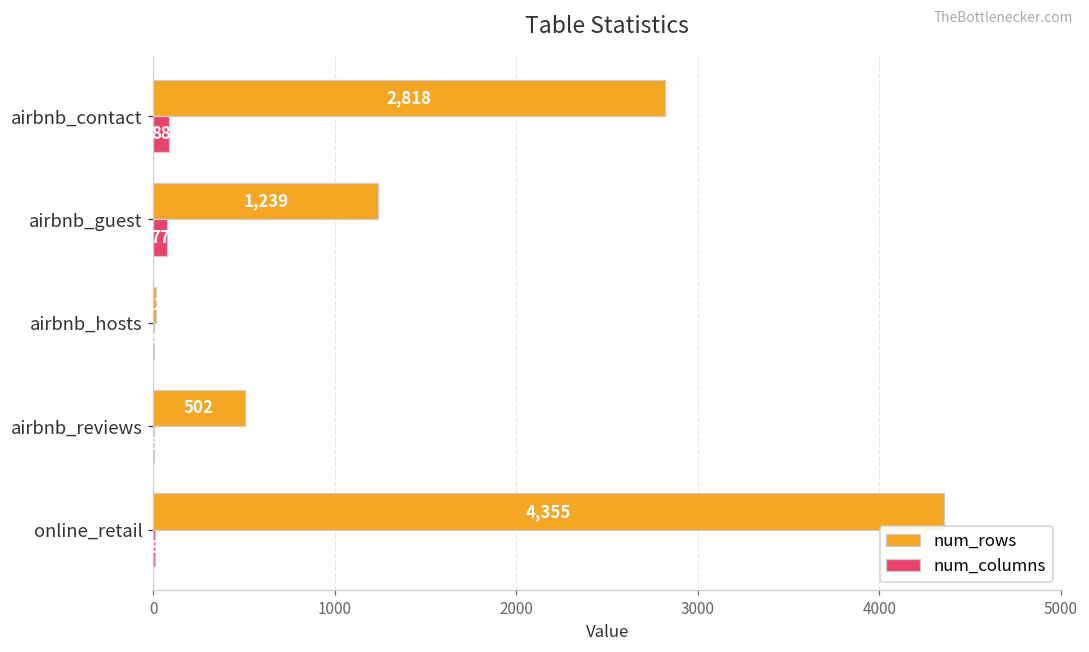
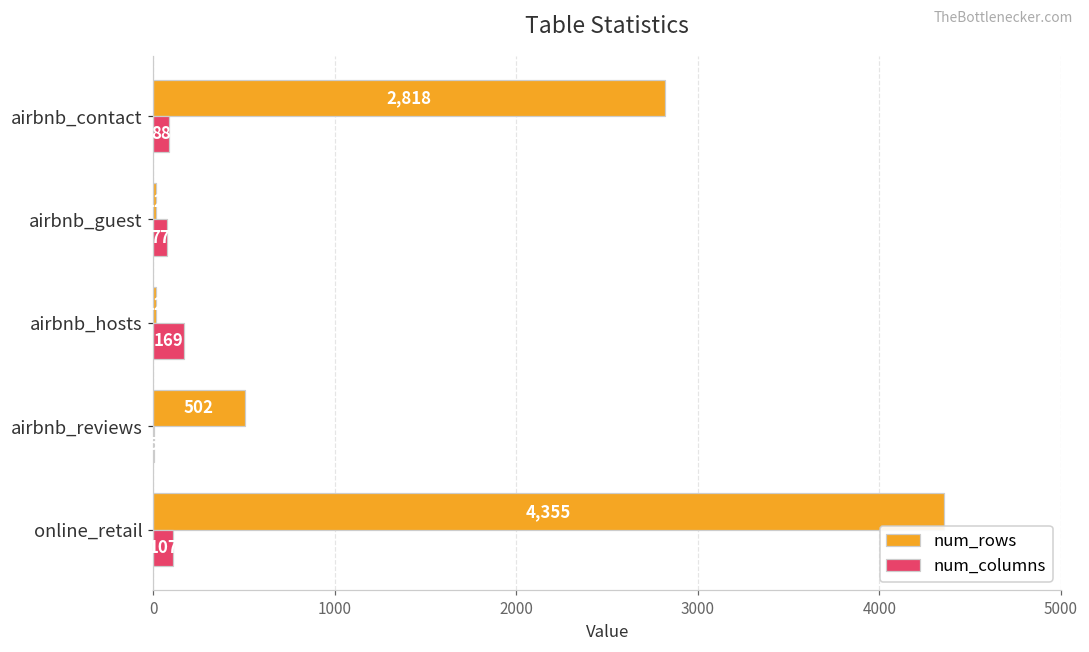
  {
    "num_rows": {
-     "airbnb_guest": 1240
+     "airbnb_guest": 10
    },
    "num_columns": {
-     "airbnb_hosts": 0,
-     "online_retail": 10
+     "airbnb_hosts": 170,
+     "online_retail": 110
    }
  }
